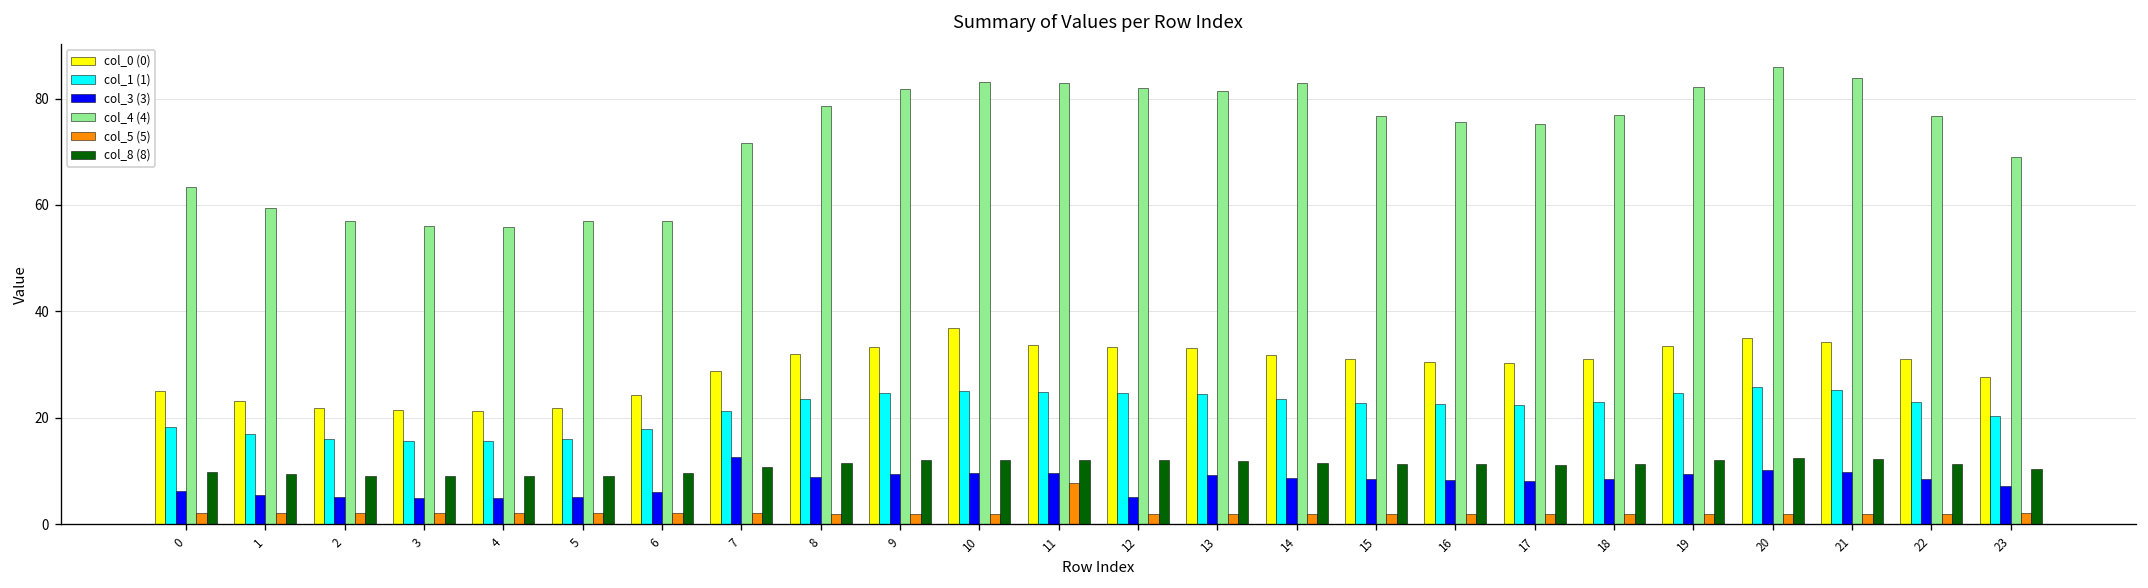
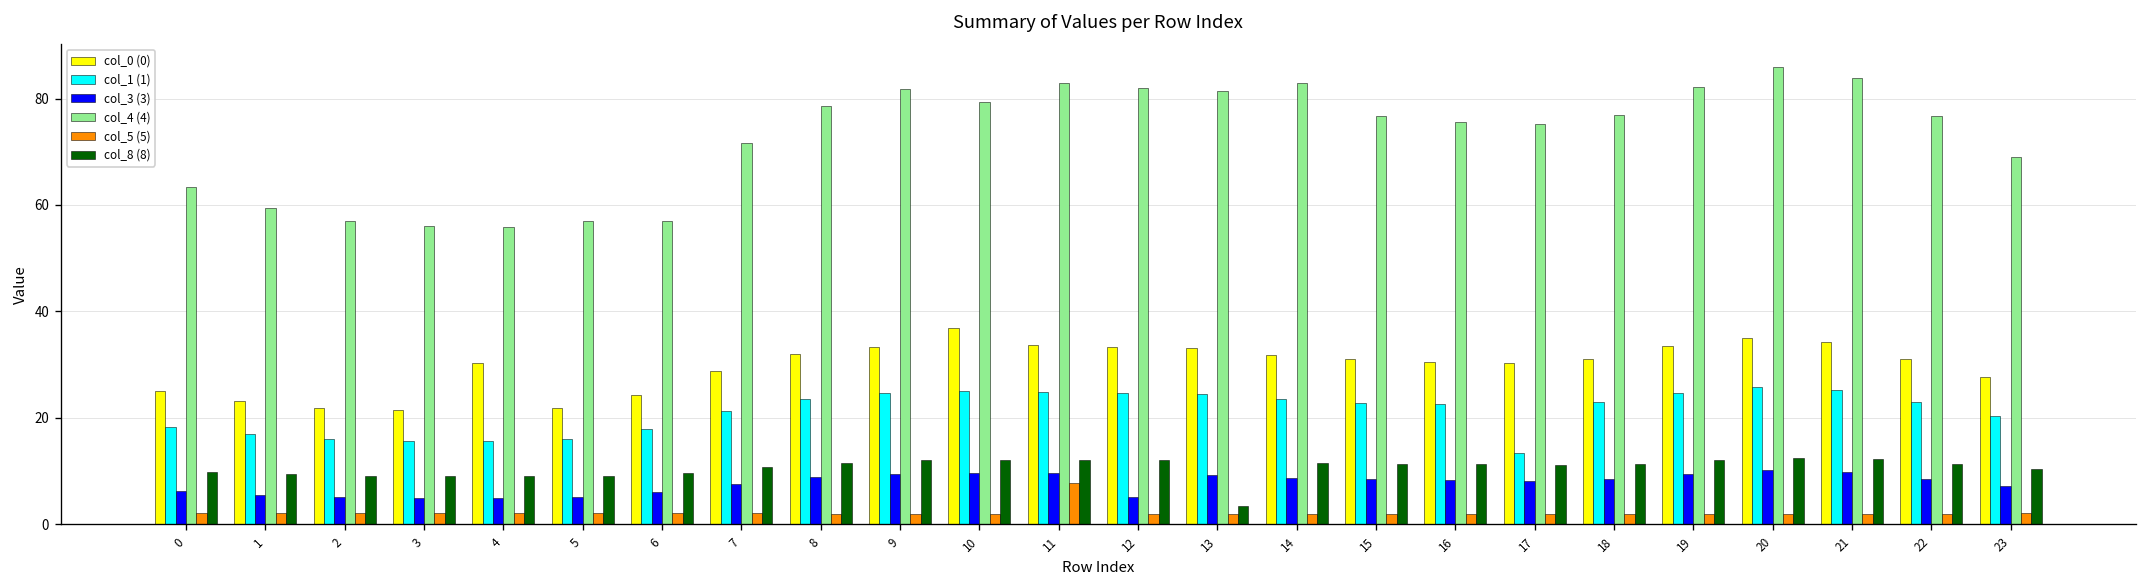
  {
    "col_0 (0)": {
      "0": 25,
      "1": 23,
      "2": 22,
      "3": 21,
-     "4": 21,
+     "4": 30,
      "5": 22,
      "6": 24,
      "7": 29,
      "8": 32,
      "9": 33,
      "10": 37,
      "11": 34,
      "12": 33,
      "13": 33,
      "14": 32,
      "15": 31,
      "16": 31,
      "17": 30,
      "18": 31,
      "19": 33,
      "20": 35,
      "21": 34,
      "22": 31,
      "23": 28
    },
    "col_1 (1)": {
      "0": 18,
      "1": 17,
      "2": 16,
      "3": 16,
      "4": 16,
      "5": 16,
      "6": 18,
      "7": 21,
      "8": 24,
      "9": 25,
      "10": 25,
      "11": 25,
      "12": 25,
      "13": 24,
      "14": 23,
      "15": 23,
      "16": 23,
-     "17": 22,
+     "17": 13,
      "18": 23,
      "19": 25,
      "20": 26,
      "21": 25,
      "22": 23,
      "23": 20
    },
    "col_3 (3)": {
      "0": 6,
      "1": 6,
      "2": 5,
      "3": 5,
      "4": 5,
      "5": 5,
      "6": 6,
-     "7": 13,
+     "7": 8,
      "8": 9,
      "9": 9,
      "10": 10,
      "11": 10,
      "12": 5,
      "13": 9,
      "14": 9,
      "15": 8,
      "16": 8,
      "17": 8,
      "18": 8,
      "19": 9,
      "20": 10,
      "21": 10,
      "22": 8,
      "23": 7
    },
    "col_4 (4)": {
      "0": 63,
      "1": 59,
      "2": 57,
      "3": 56,
      "4": 56,
      "5": 57,
      "6": 57,
      "7": 72,
      "8": 79,
      "9": 82,
-     "10": 83,
+     "10": 79,
      "11": 83,
      "12": 82,
      "13": 81,
      "14": 83,
      "15": 77,
      "16": 76,
      "17": 75,
      "18": 77,
      "19": 82,
      "20": 86,
      "21": 84,
      "22": 77,
      "23": 69
    },
    "col_5 (5)": {
      "0": 2,
      "1": 2,
      "2": 2,
      "3": 2,
      "4": 2,
      "5": 2,
      "6": 2,
      "7": 2,
      "8": 2,
      "9": 2,
      "10": 2,
      "11": 8,
      "12": 2,
      "13": 2,
      "14": 2,
      "15": 2,
      "16": 2,
      "17": 2,
      "18": 2,
      "19": 2,
      "20": 2,
      "21": 2,
      "22": 2,
      "23": 2
    },
    "col_8 (8)": {
      "0": 10,
      "1": 9,
      "2": 9,
      "3": 9,
      "4": 9,
      "5": 9,
      "6": 10,
      "7": 11,
      "8": 12,
      "9": 12,
      "10": 12,
      "11": 12,
      "12": 12,
-     "13": 12,
+     "13": 3,
      "14": 12,
      "15": 11,
      "16": 11,
      "17": 11,
      "18": 11,
      "19": 12,
      "20": 12,
      "21": 12,
      "22": 11,
      "23": 10
    }
  }
